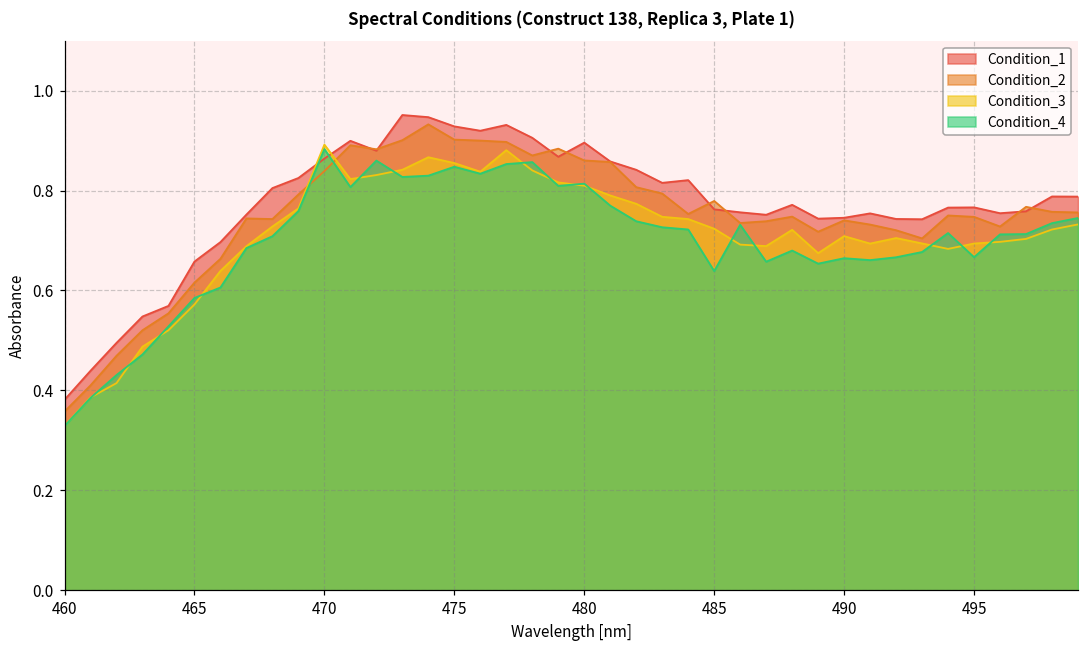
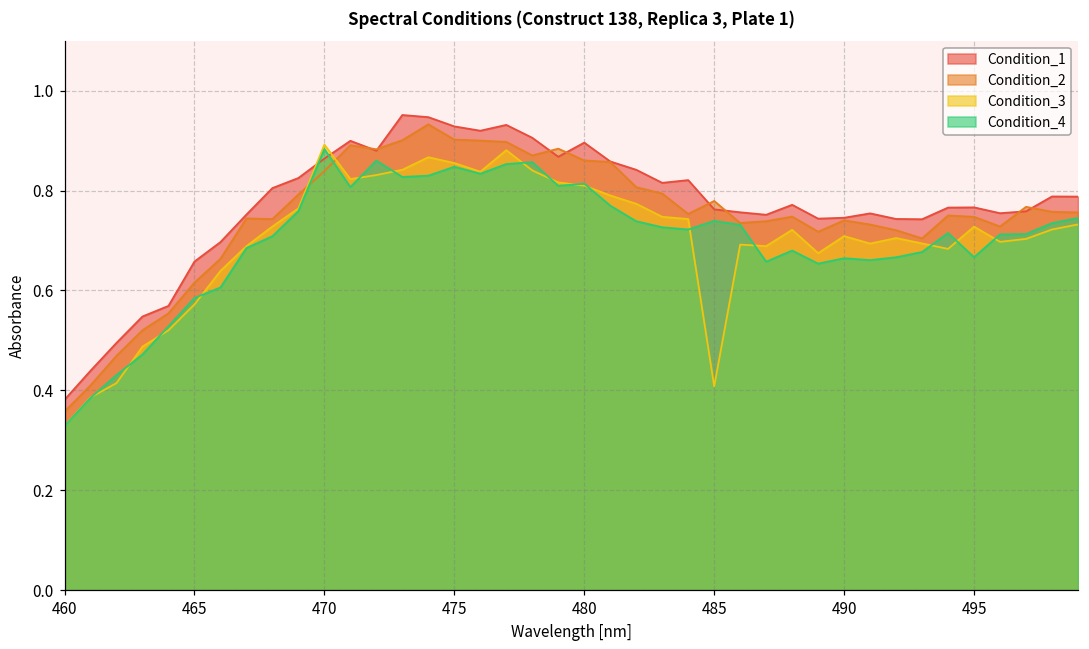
  {
    "Condition_3": {
      "465": 0.57,
      "470": 0.89,
      "475": 0.86,
-     "485": 0.72,
+     "485": 0.41,
      "490": 0.71,
-     "495": 0.69
+     "495": 0.73
    },
    "Condition_4": {
      "465": 0.58,
      "470": 0.88,
      "475": 0.85,
-     "485": 0.64,
+     "485": 0.74,
      "490": 0.66,
      "495": 0.67
    }
  }
